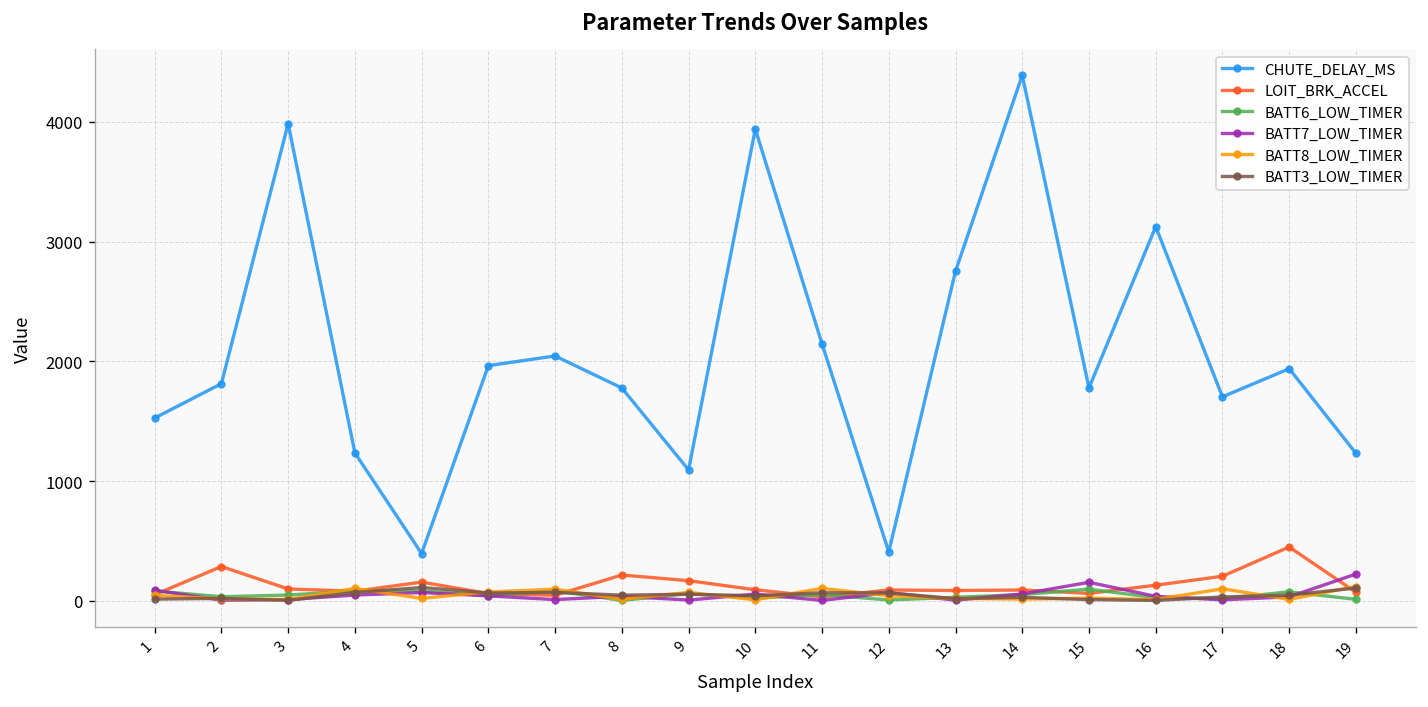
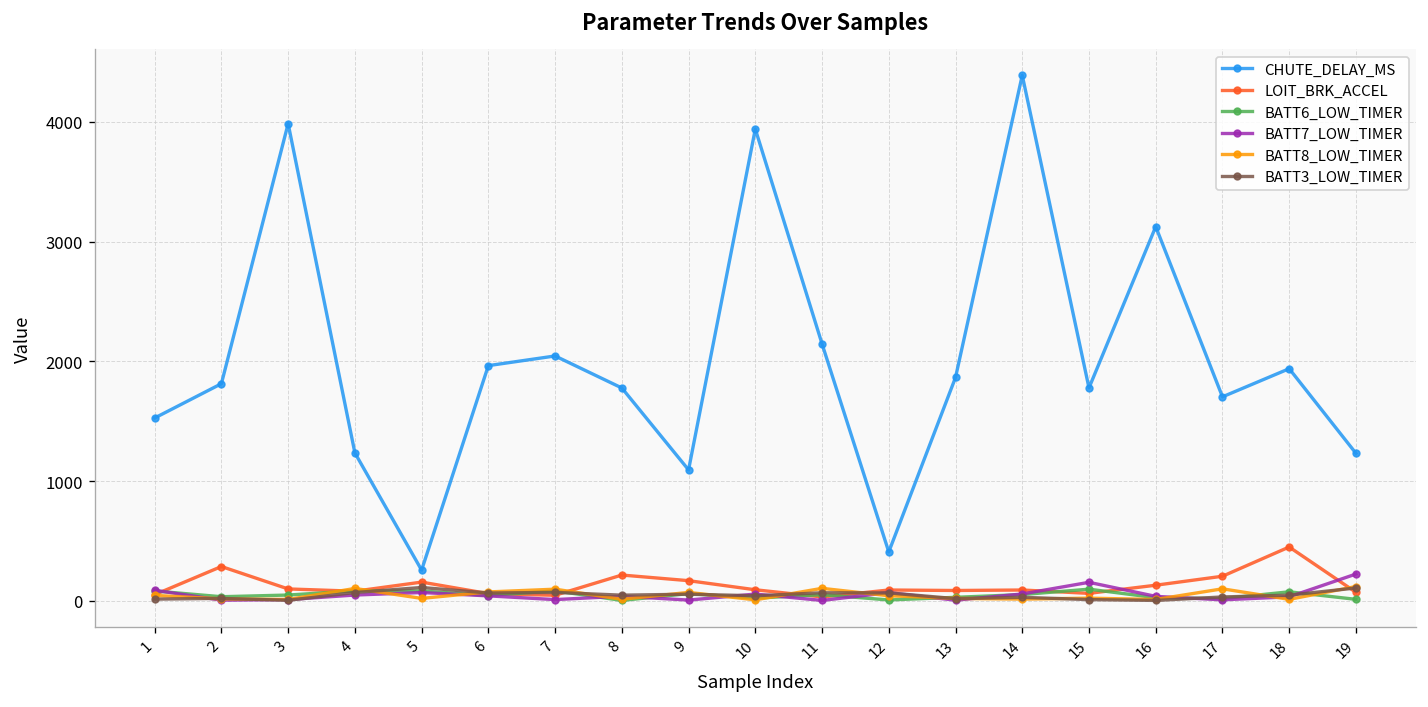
  {
    "CHUTE_DELAY_MS": {
      "1": 1500,
      "2": 1800,
      "3": 4000,
      "4": 1200,
-     "5": 400,
+     "5": 300,
      "6": 2000,
      "7": 2000,
      "8": 1800,
      "9": 1100,
      "10": 3900,
      "11": 2100,
      "12": 400,
-     "13": 2800,
+     "13": 1900,
      "14": 4400,
      "15": 1800,
      "16": 3100,
      "17": 1700,
      "18": 1900,
      "19": 1200
    },
    "LOIT_BRK_ACCEL": {
      "2": 300,
      "3": 100,
      "5": 200,
      "8": 200,
      "9": 200,
      "10": 100,
      "13": 100,
      "14": 100,
      "15": 100,
      "16": 100,
      "17": 200,
      "18": 500,
      "19": 100
    },
    "BATT6_LOW_TIMER": {
      "3": 0,
      "12": 0,
      "15": 100,
      "18": 100,
      "19": 0
    },
    "BATT7_LOW_TIMER": {
      "7": 0,
      "9": 0,
      "11": 0,
      "15": 200,
      "19": 200
    },
    "BATT8_LOW_TIMER": {
      "5": 0,
      "11": 100,
      "17": 100
    },
    "BATT3_LOW_TIMER": {
      "1": 0,
      "5": 100
    }
  }
